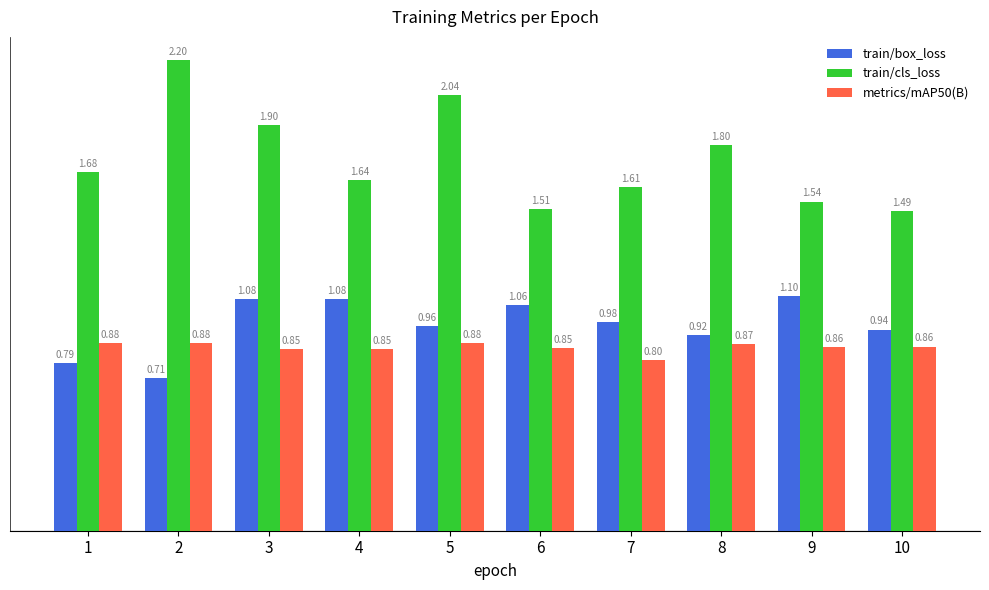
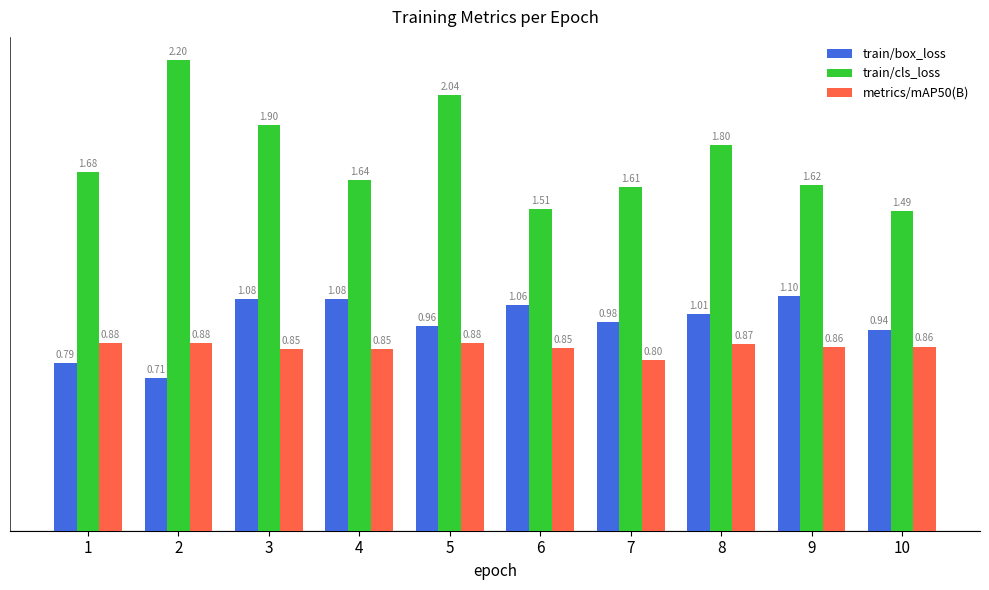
  {
    "train/box_loss": {
      "1": 0.79,
      "2": 0.71,
      "3": 1.08,
      "4": 1.08,
      "5": 0.96,
      "6": 1.06,
      "7": 0.98,
-     "8": 0.92,
+     "8": 1.01,
      "9": 1.10,
      "10": 0.94
    },
    "train/cls_loss": {
      "1": 1.68,
      "2": 2.20,
      "3": 1.90,
      "4": 1.64,
      "5": 2.04,
      "6": 1.51,
      "7": 1.61,
      "8": 1.80,
-     "9": 1.54,
+     "9": 1.62,
      "10": 1.49
    },
    "metrics/mAP50(B)": {
      "1": 0.88,
      "2": 0.88,
      "3": 0.85,
      "4": 0.85,
      "5": 0.88,
      "6": 0.85,
      "7": 0.80,
      "8": 0.87,
      "9": 0.86,
      "10": 0.86
    }
  }
